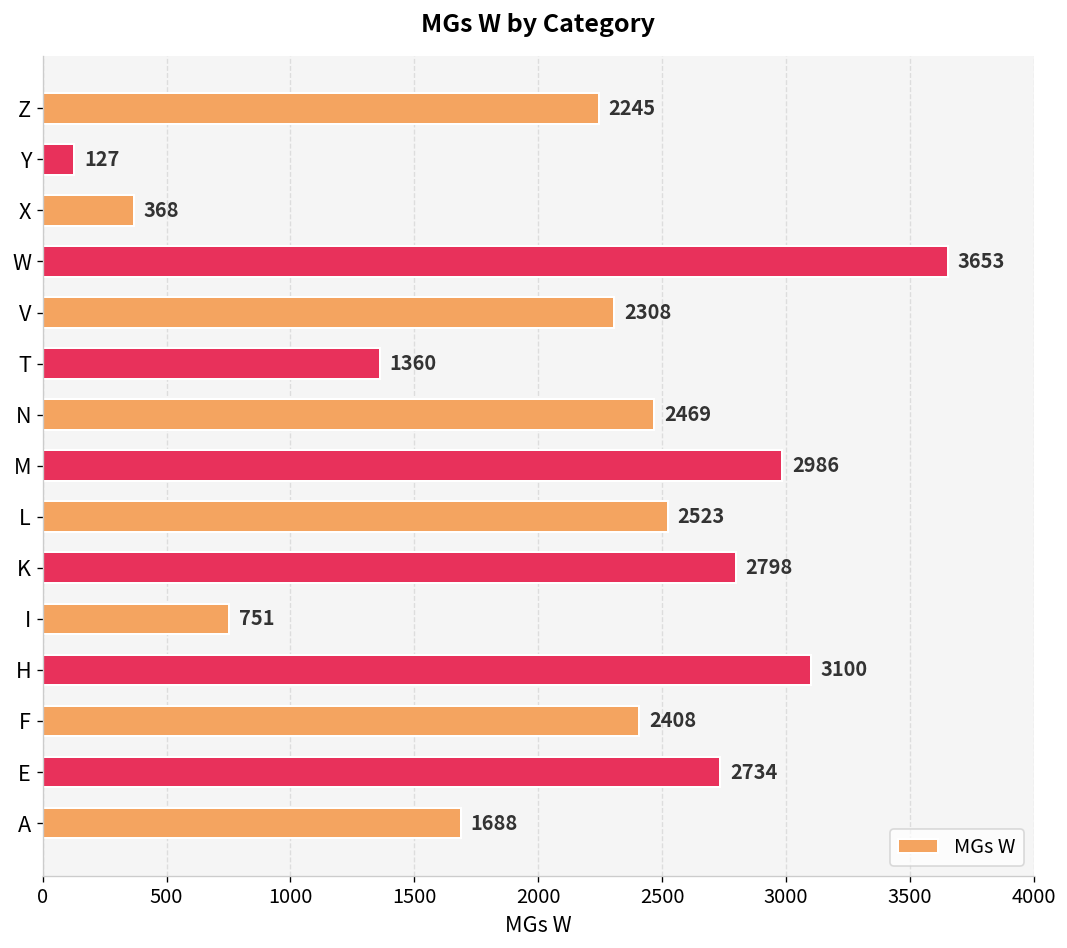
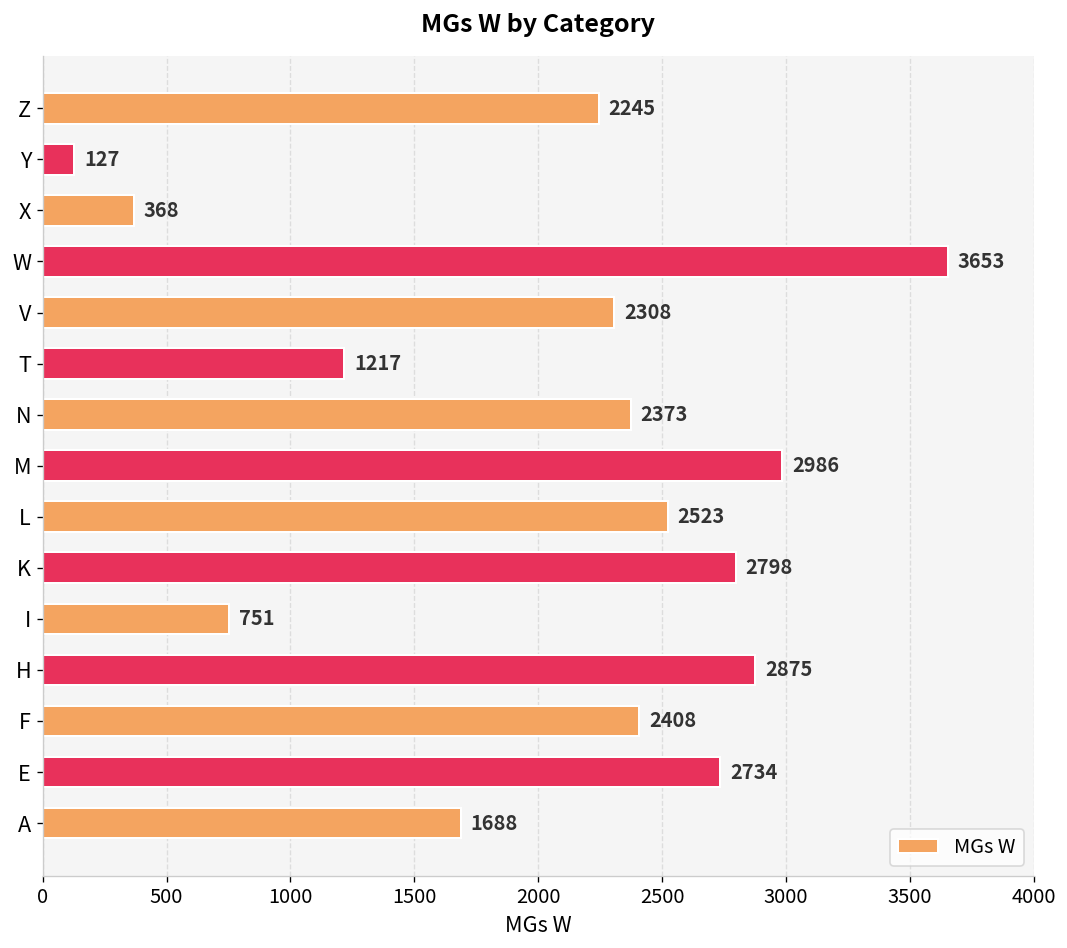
  {
    "Z": 2245,
    "Y": 127,
    "X": 368,
    "W": 3653,
    "V": 2308,
-   "T": 1360,
-   "N": 2469,
+   "T": 1217,
+   "N": 2373,
    "M": 2986,
    "L": 2523,
    "K": 2798,
    "I": 751,
-   "H": 3100,
+   "H": 2875,
    "F": 2408,
    "E": 2734,
    "A": 1688
  }
